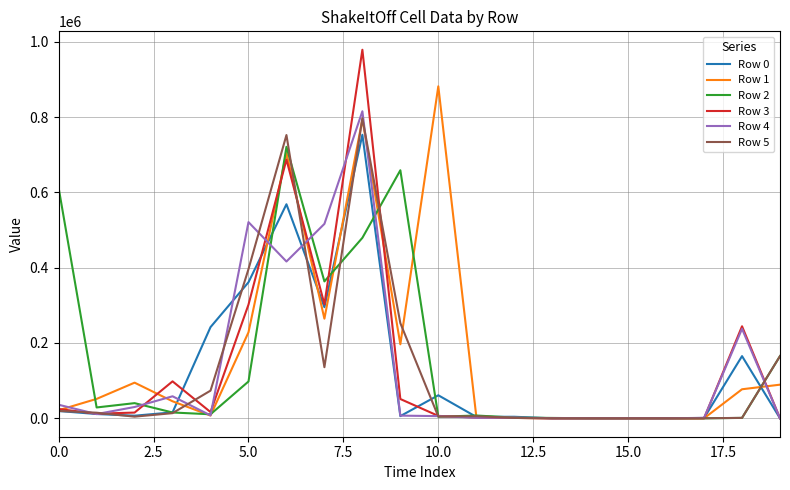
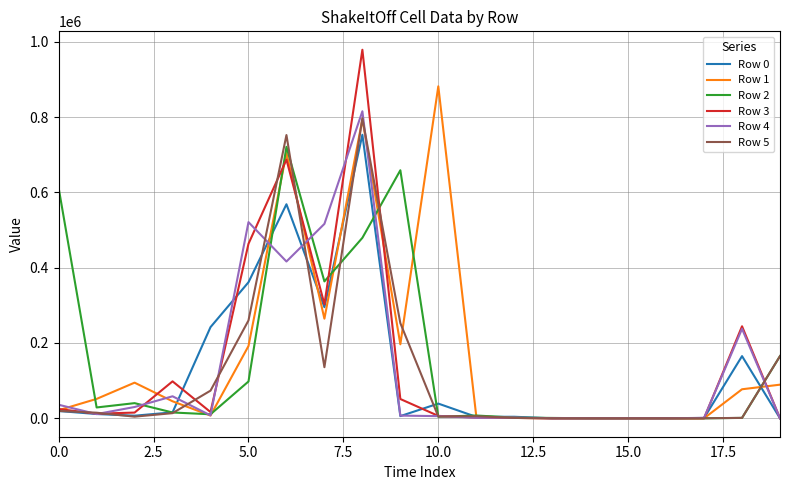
  {
    "Row 0": {
      "5.0": 360000,
-     "10.0": 60000
+     "10.0": 40000
    },
    "Row 1": {
-     "5.0": 230000,
+     "5.0": 190000,
      "10.0": 880000
    },
    "Row 2": {
      "0.0": 610000,
      "5.0": 100000
    },
    "Row 3": {
-     "5.0": 300000
+     "5.0": 460000
    },
    "Row 4": {
      "0.0": 40000,
      "5.0": 520000
    },
    "Row 5": {
-     "5.0": 400000
+     "5.0": 260000
    }
  }
